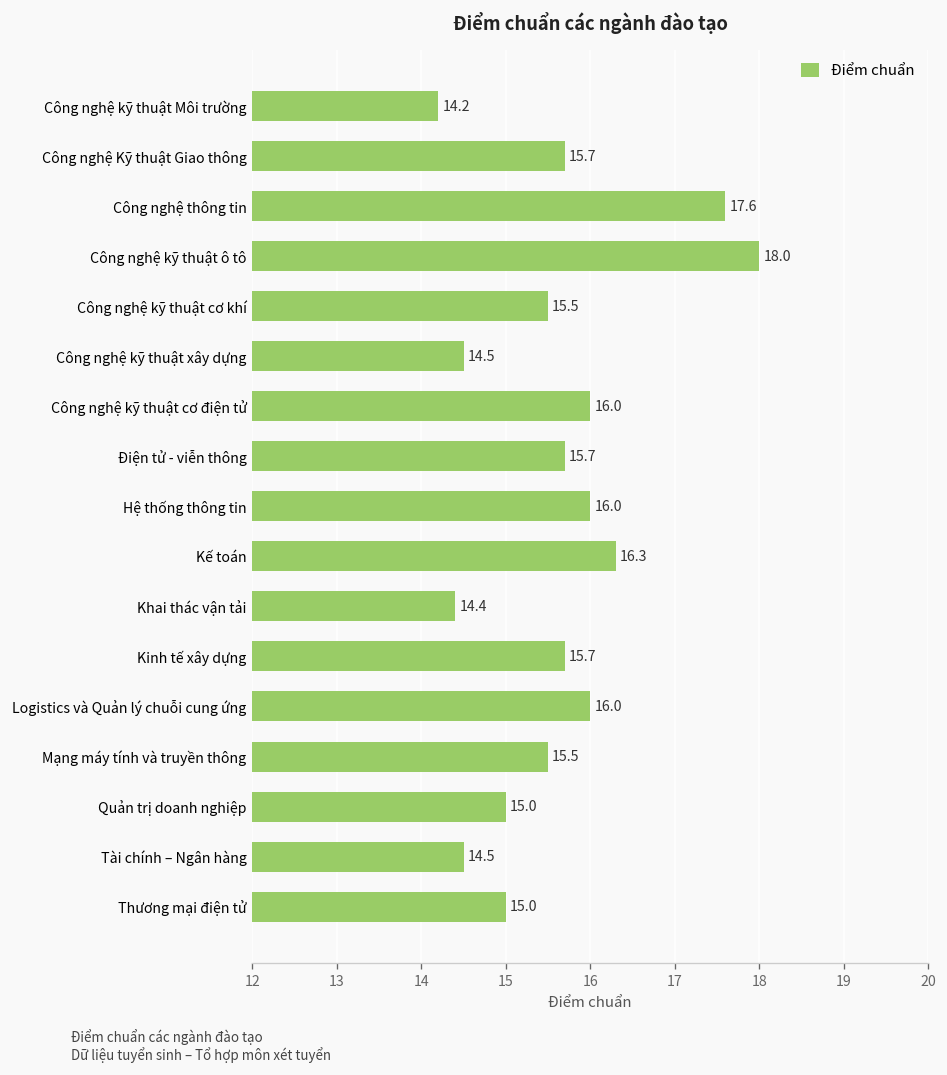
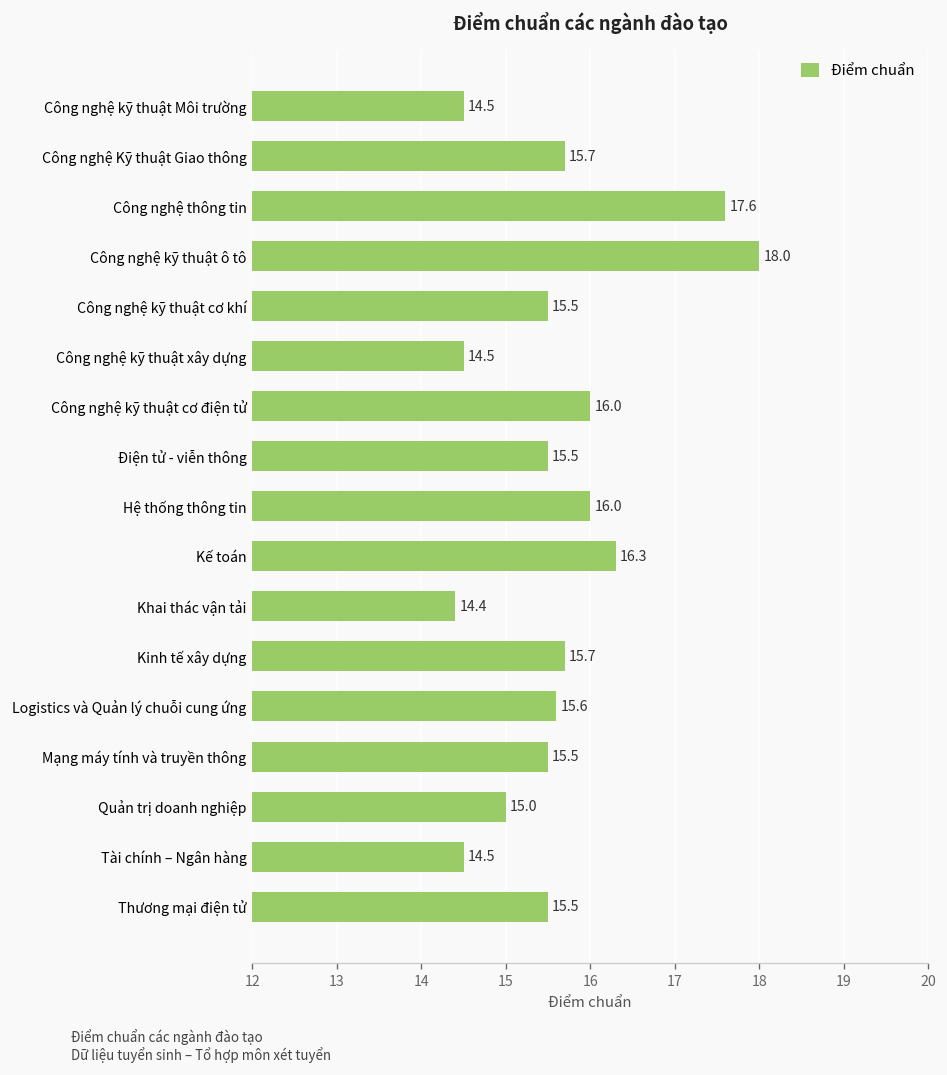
  {
-   "Công nghệ kỹ thuật Môi trường": 14.2,
+   "Công nghệ kỹ thuật Môi trường": 14.5,
    "Công nghệ Kỹ thuật Giao thông": 15.7,
    "Công nghệ thông tin": 17.6,
    "Công nghệ kỹ thuật ô tô": 18.0,
    "Công nghệ kỹ thuật cơ khí": 15.5,
    "Công nghệ kỹ thuật xây dựng": 14.5,
    "Công nghệ kỹ thuật cơ điện tử": 16.0,
-   "Điện tử - viễn thông": 15.7,
+   "Điện tử - viễn thông": 15.5,
    "Hệ thống thông tin": 16.0,
    "Kế toán": 16.3,
    "Khai thác vận tải": 14.4,
    "Kinh tế xây dựng": 15.7,
-   "Logistics và Quản lý chuỗi cung ứng": 16.0,
+   "Logistics và Quản lý chuỗi cung ứng": 15.6,
    "Mạng máy tính và truyền thông": 15.5,
    "Quản trị doanh nghiệp": 15.0,
    "Tài chính – Ngân hàng": 14.5,
-   "Thương mại điện tử": 15.0
+   "Thương mại điện tử": 15.5
  }
